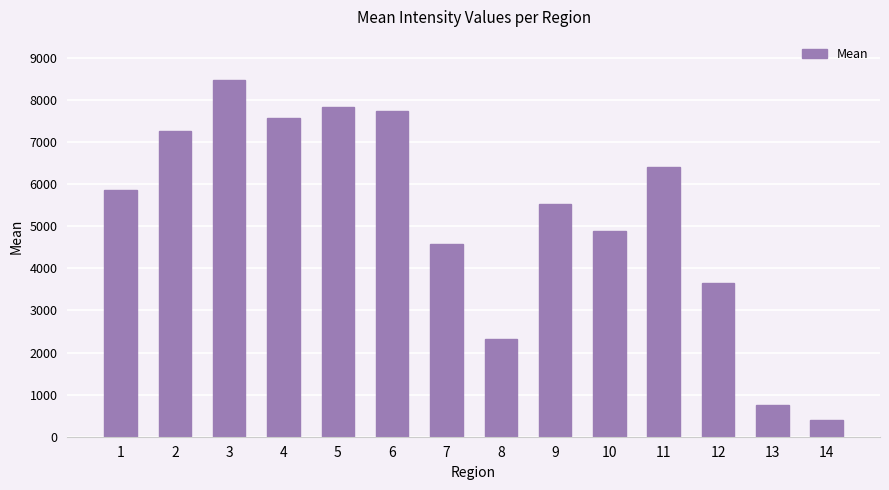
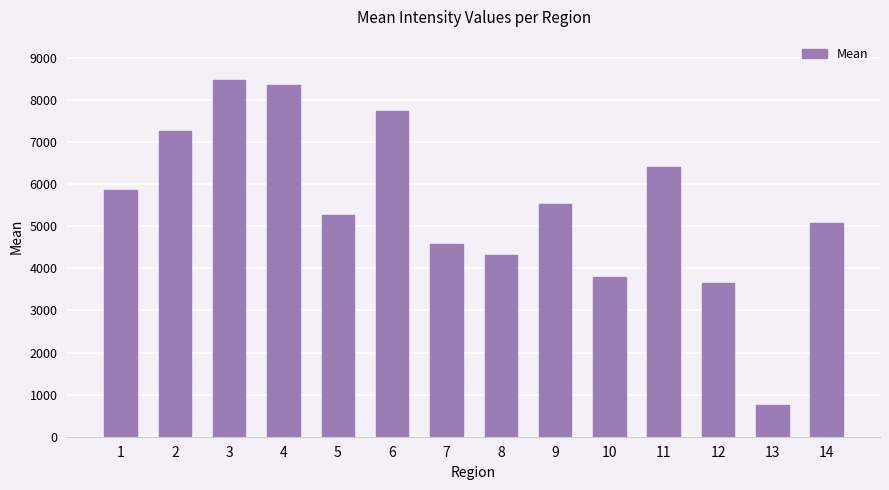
  {
    "1": 5900,
    "2": 7300,
    "3": 8500,
-   "4": 7600,
-   "5": 7800,
+   "4": 8400,
+   "5": 5300,
    "6": 7700,
    "7": 4600,
-   "8": 2300,
+   "8": 4300,
    "9": 5500,
-   "10": 4900,
+   "10": 3800,
    "11": 6400,
    "12": 3700,
    "13": 800,
-   "14": 400
+   "14": 5100
  }
